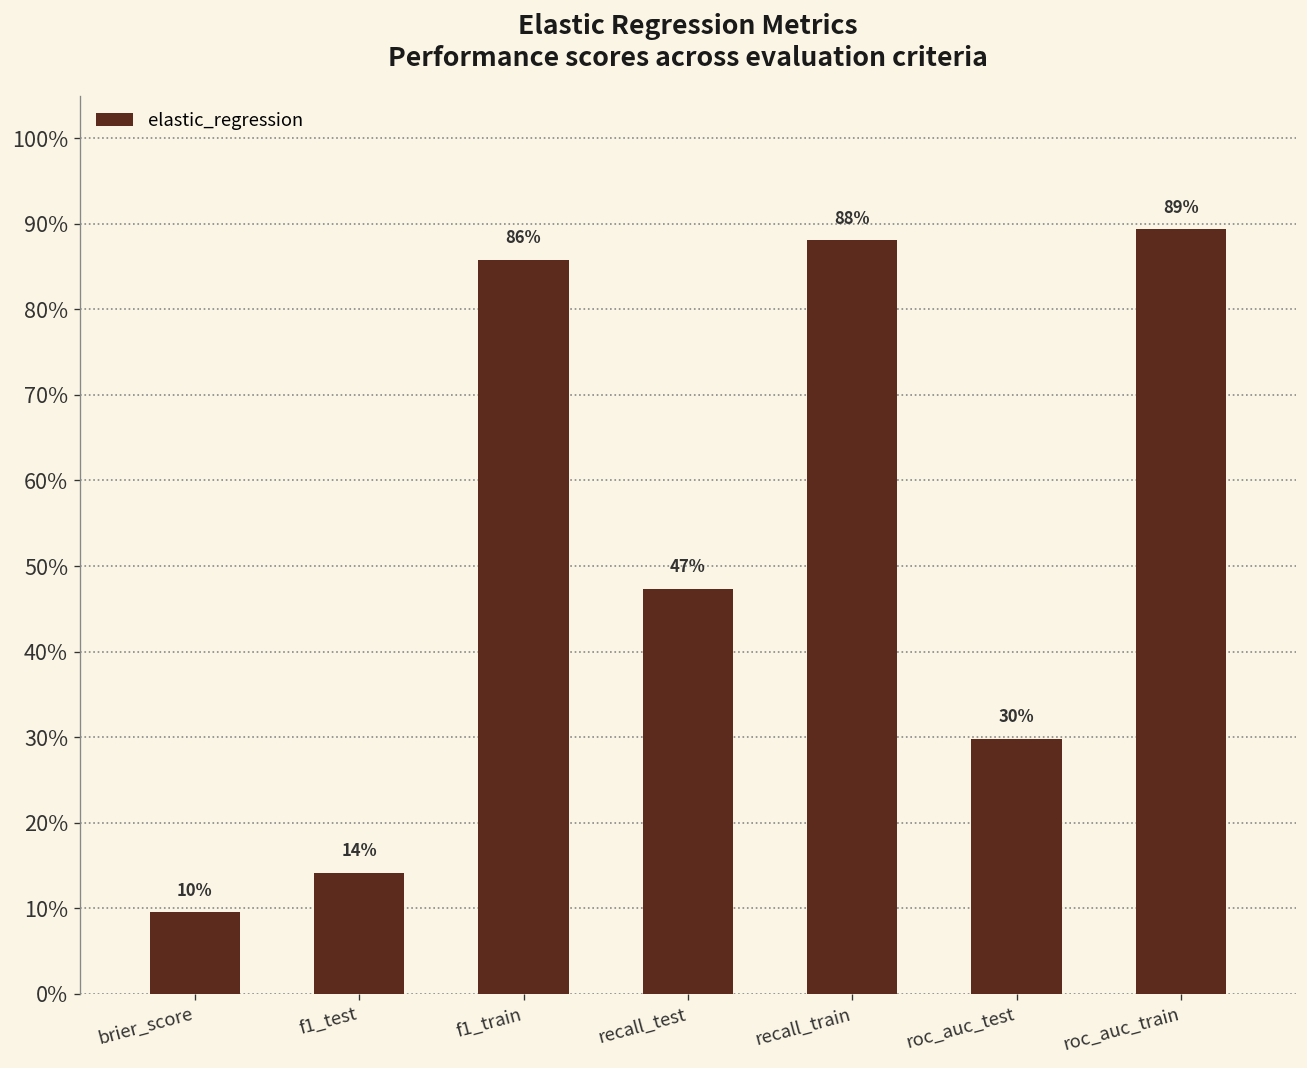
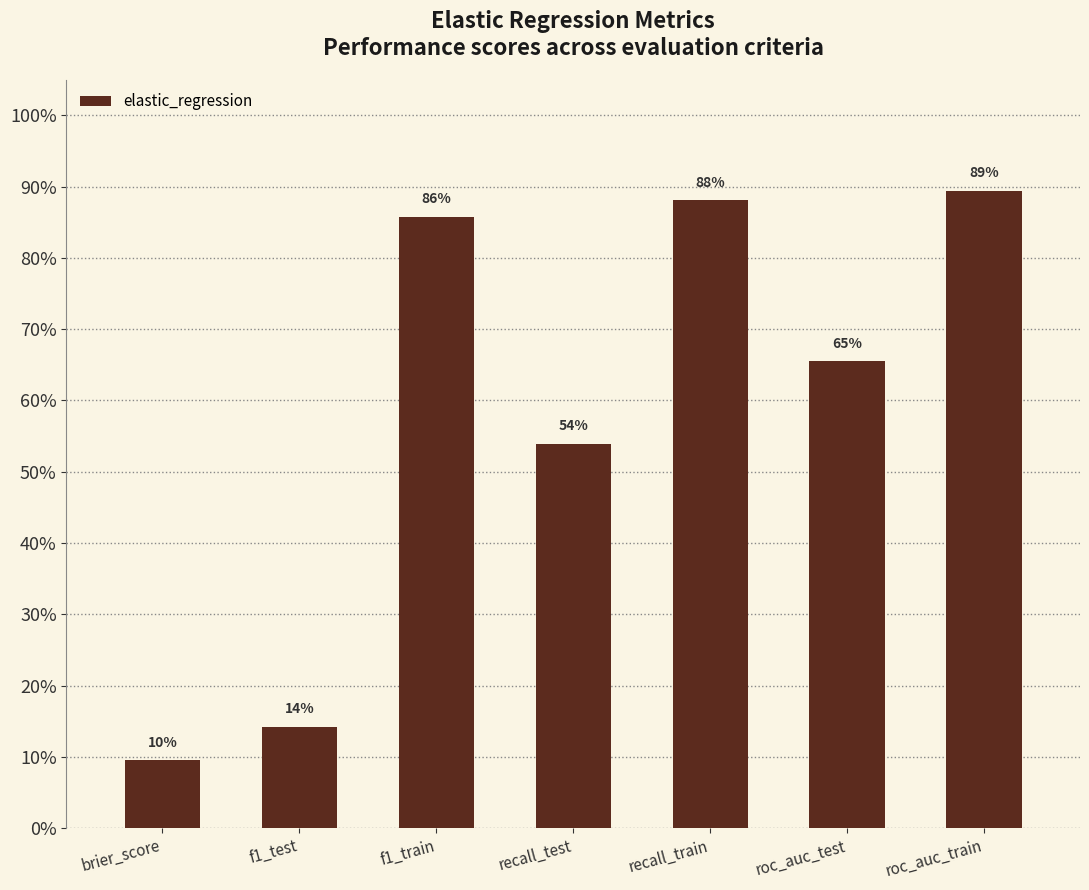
  {
    "brier_score": "10%",
    "f1_test": "14%",
    "f1_train": "86%",
-   "recall_test": "47%",
+   "recall_test": "54%",
    "recall_train": "88%",
-   "roc_auc_test": "30%",
+   "roc_auc_test": "65%",
    "roc_auc_train": "89%"
  }
